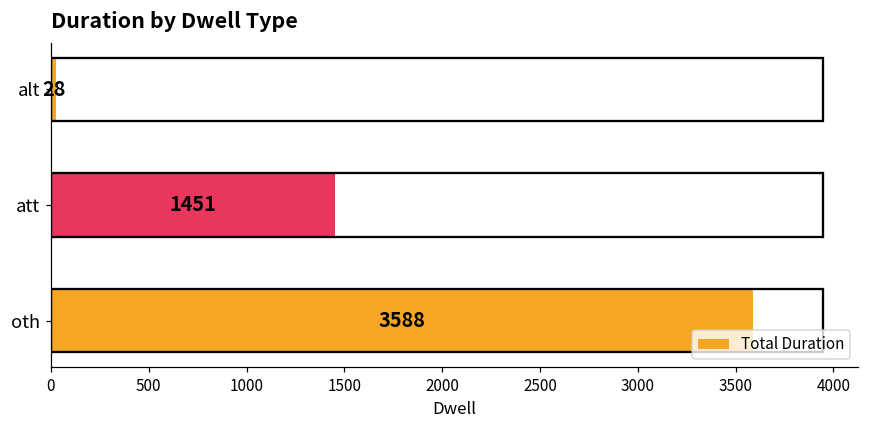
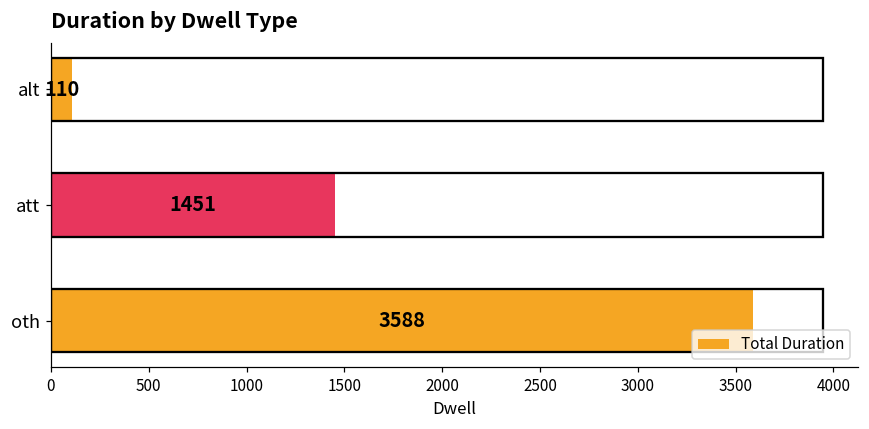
  {
-   "alt": 28,
+   "alt": 110,
    "att": 1451,
    "oth": 3588
  }
